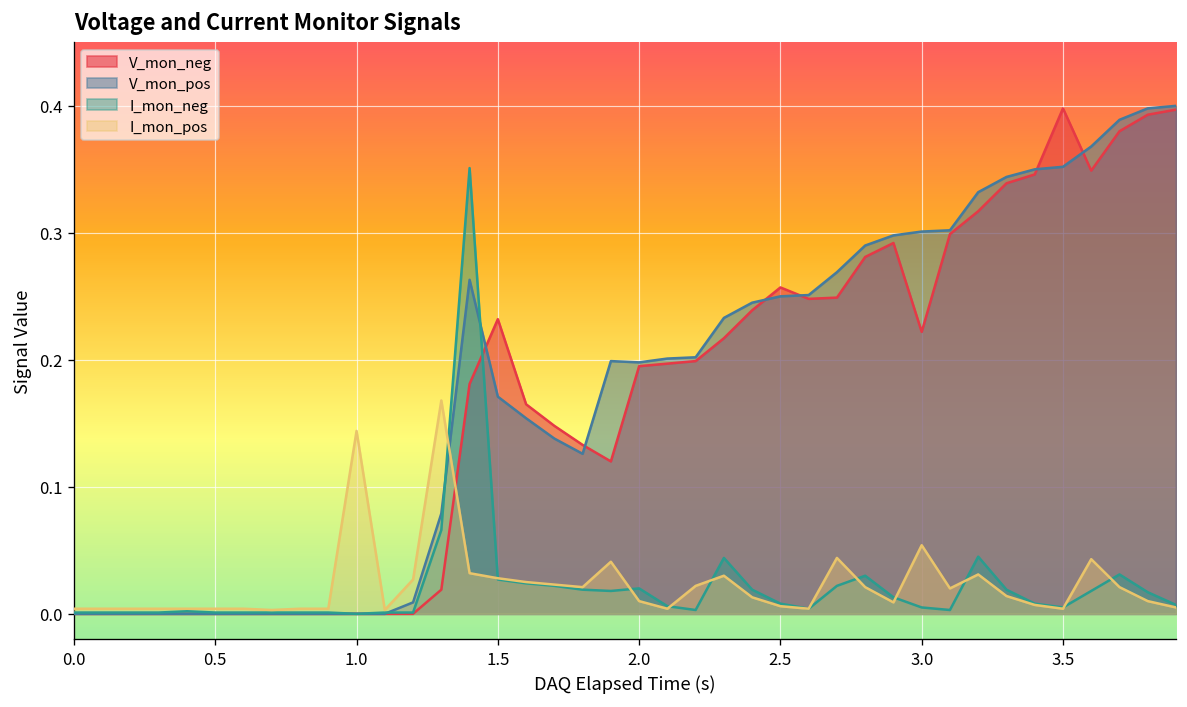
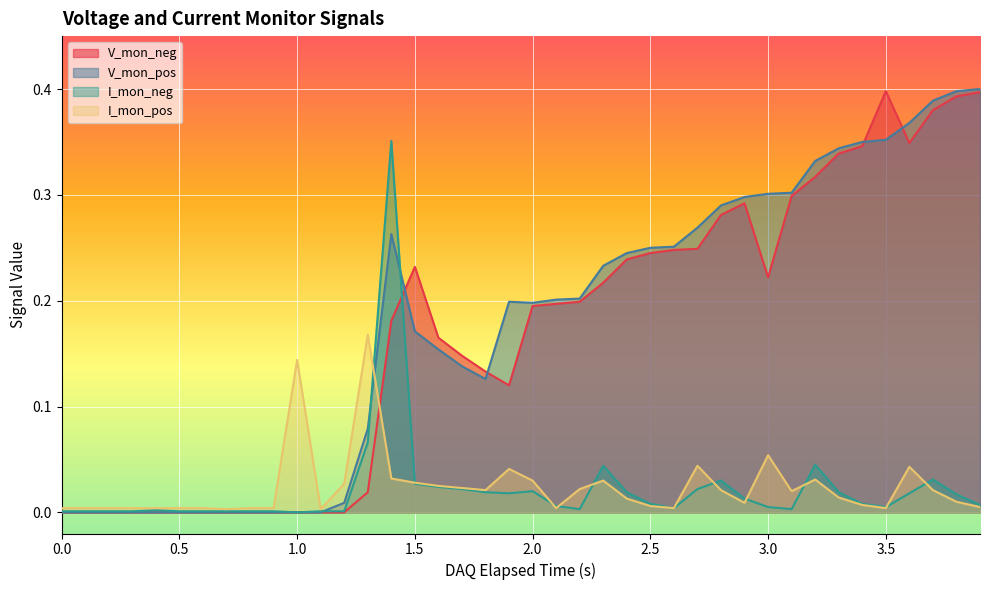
  {
    "V_mon_neg": {
      "1.5": 0.232,
      "2.0": 0.195,
-     "2.5": 0.257,
+     "2.5": 0.245,
      "3.0": 0.222,
      "3.5": 0.398
    },
    "I_mon_pos": {
      "0.0": 0.004,
      "0.5": 0.004,
      "1.0": 0.144,
-     "2.0": 0.01,
+     "2.0": 0.03,
      "3.0": 0.054
    }
  }
